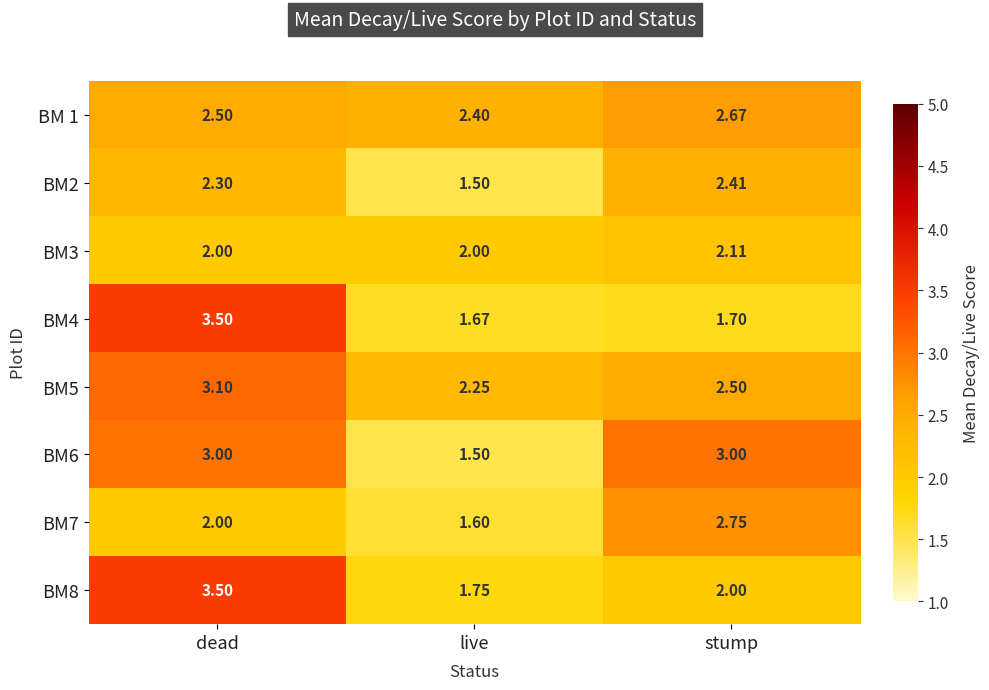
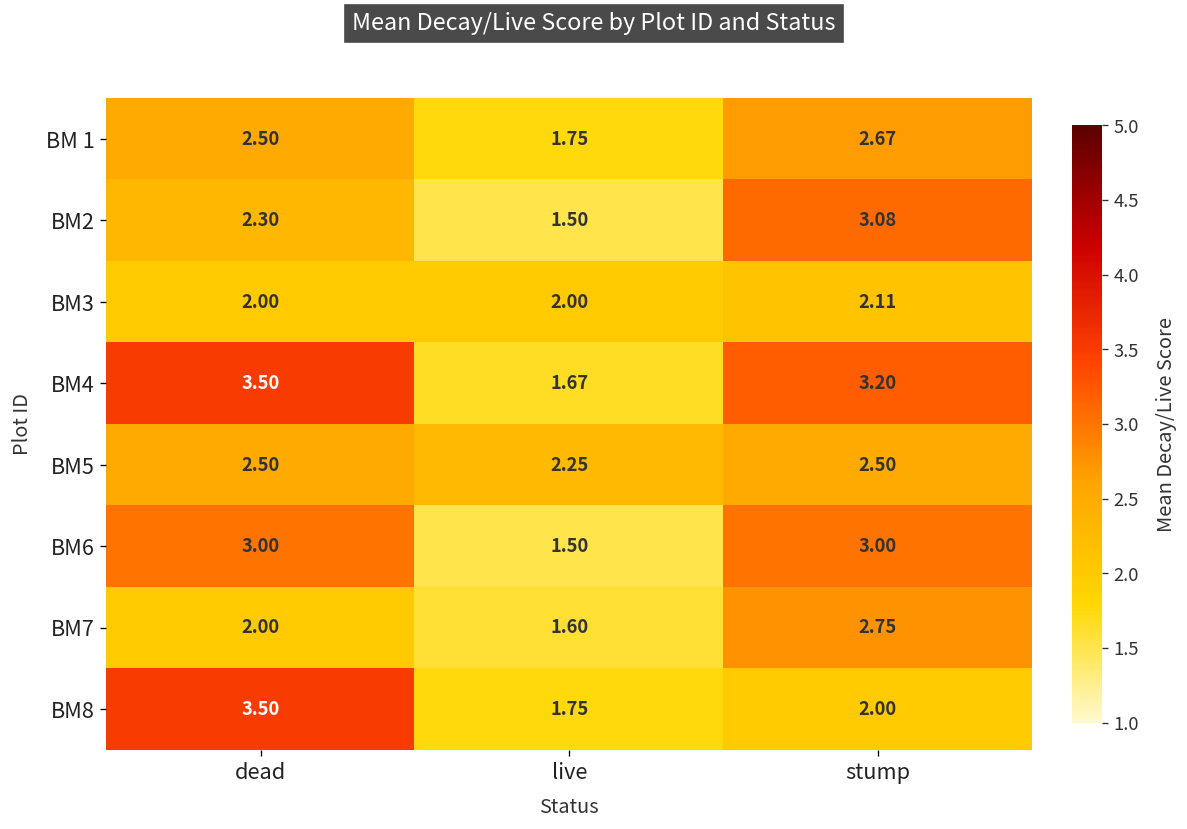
  {
    "BM 1": {
      "dead": 2.50,
-     "live": 2.40,
+     "live": 1.75,
      "stump": 2.67
    },
    "BM2": {
      "dead": 2.30,
      "live": 1.50,
-     "stump": 2.41
+     "stump": 3.08
    },
    "BM3": {
      "dead": 2.00,
      "live": 2.00,
      "stump": 2.11
    },
    "BM4": {
      "dead": 3.50,
      "live": 1.67,
-     "stump": 1.70
+     "stump": 3.20
    },
    "BM5": {
-     "dead": 3.10,
+     "dead": 2.50,
      "live": 2.25,
      "stump": 2.50
    },
    "BM6": {
      "dead": 3.00,
      "live": 1.50,
      "stump": 3.00
    },
    "BM7": {
      "dead": 2.00,
      "live": 1.60,
      "stump": 2.75
    },
    "BM8": {
      "dead": 3.50,
      "live": 1.75,
      "stump": 2.00
    }
  }
